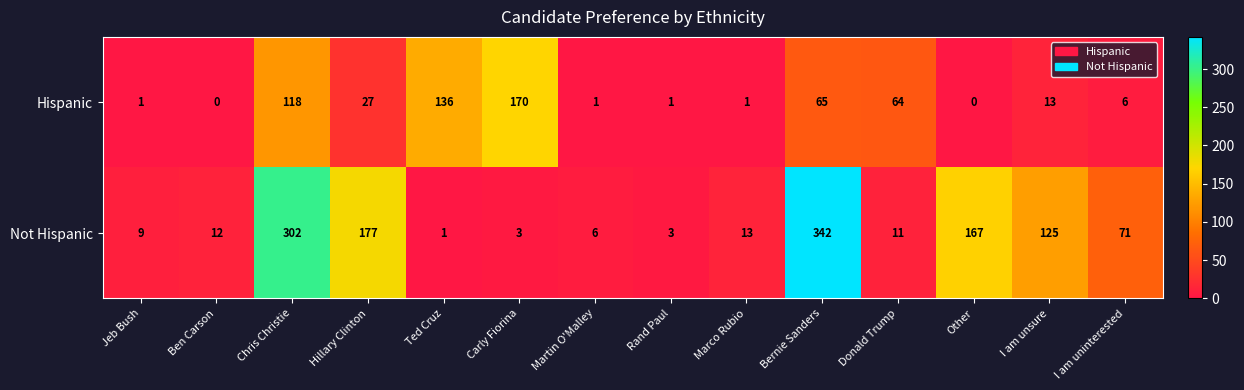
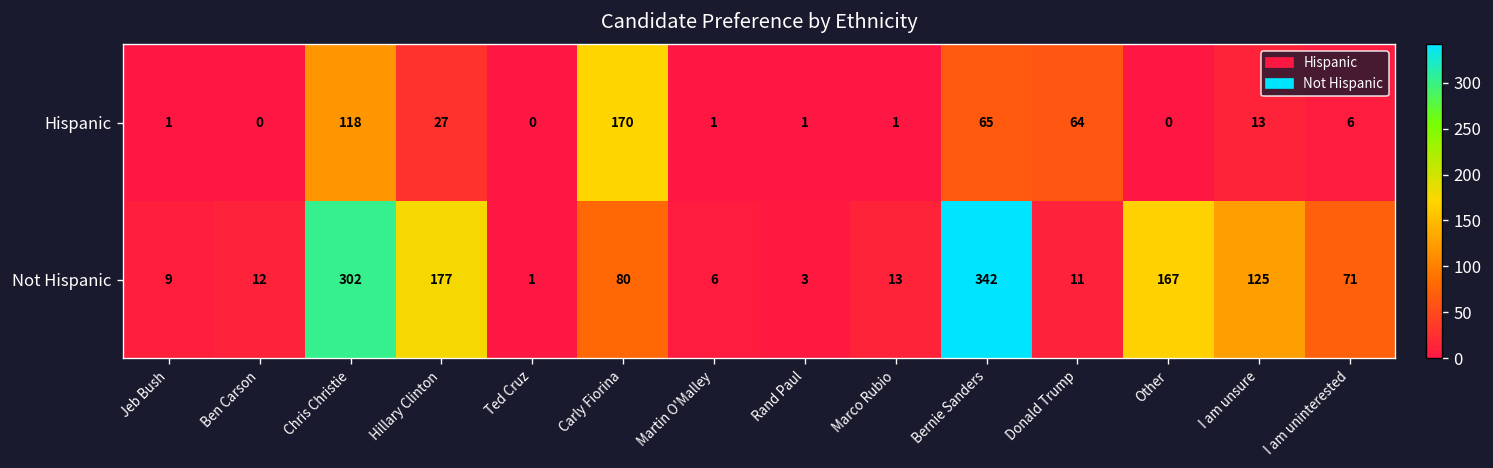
  {
    "Hispanic": {
      "Jeb Bush": 1,
      "Ben Carson": 0,
      "Chris Christie": 118,
      "Hillary Clinton": 27,
-     "Ted Cruz": 136,
+     "Ted Cruz": 0,
      "Carly Fiorina": 170,
      "Martin O'Malley": 1,
      "Rand Paul": 1,
      "Marco Rubio": 1,
      "Bernie Sanders": 65,
      "Donald Trump": 64,
      "Other": 0,
      "I am unsure": 13,
      "I am uninterested": 6
    },
    "Not Hispanic": {
      "Jeb Bush": 9,
      "Ben Carson": 12,
      "Chris Christie": 302,
      "Hillary Clinton": 177,
      "Ted Cruz": 1,
-     "Carly Fiorina": 3,
+     "Carly Fiorina": 80,
      "Martin O'Malley": 6,
      "Rand Paul": 3,
      "Marco Rubio": 13,
      "Bernie Sanders": 342,
      "Donald Trump": 11,
      "Other": 167,
      "I am unsure": 125,
      "I am uninterested": 71
    }
  }
